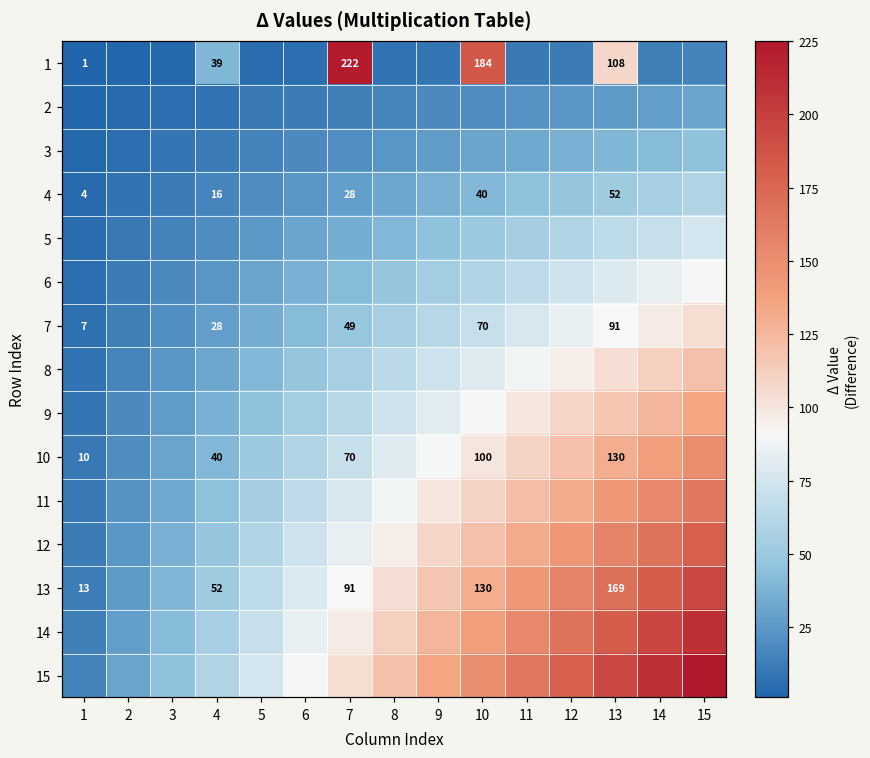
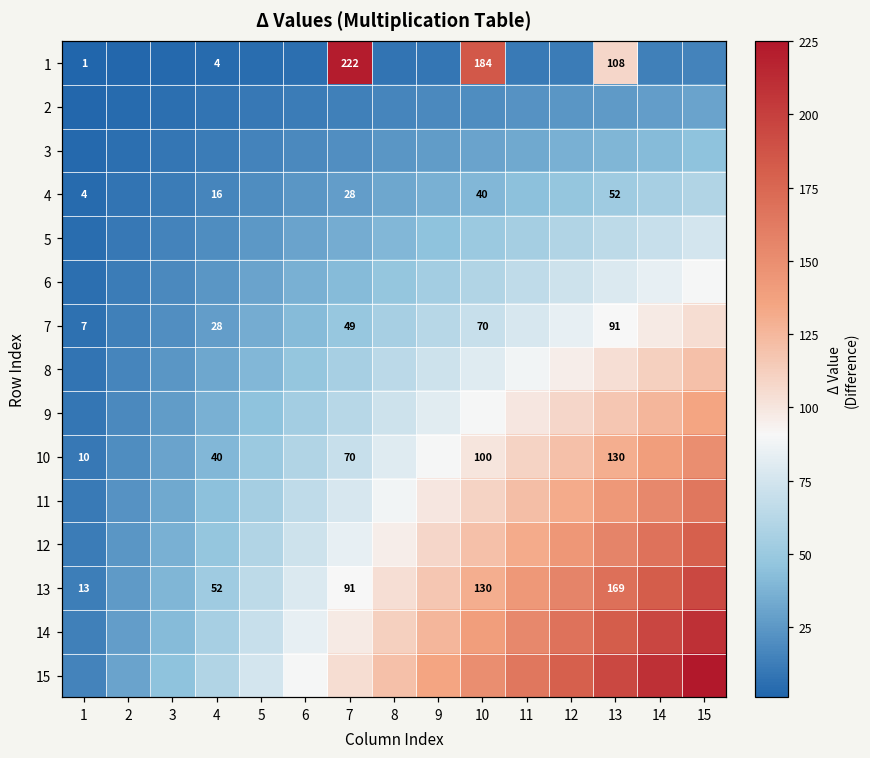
  {
    "1": {
      "1": 1,
-     "4": 39,
+     "4": 4,
      "7": 222,
      "10": 184,
      "13": 108
    },
    "4": {
      "1": 4,
      "4": 16,
      "7": 28,
      "10": 40,
      "13": 52
    },
    "7": {
      "1": 7,
      "4": 28,
      "7": 49,
      "10": 70,
      "13": 91
    },
    "10": {
      "1": 10,
      "4": 40,
      "7": 70,
      "10": 100,
      "13": 130
    },
    "13": {
      "1": 13,
      "4": 52,
      "7": 91,
      "10": 130,
      "13": 169
    }
  }
